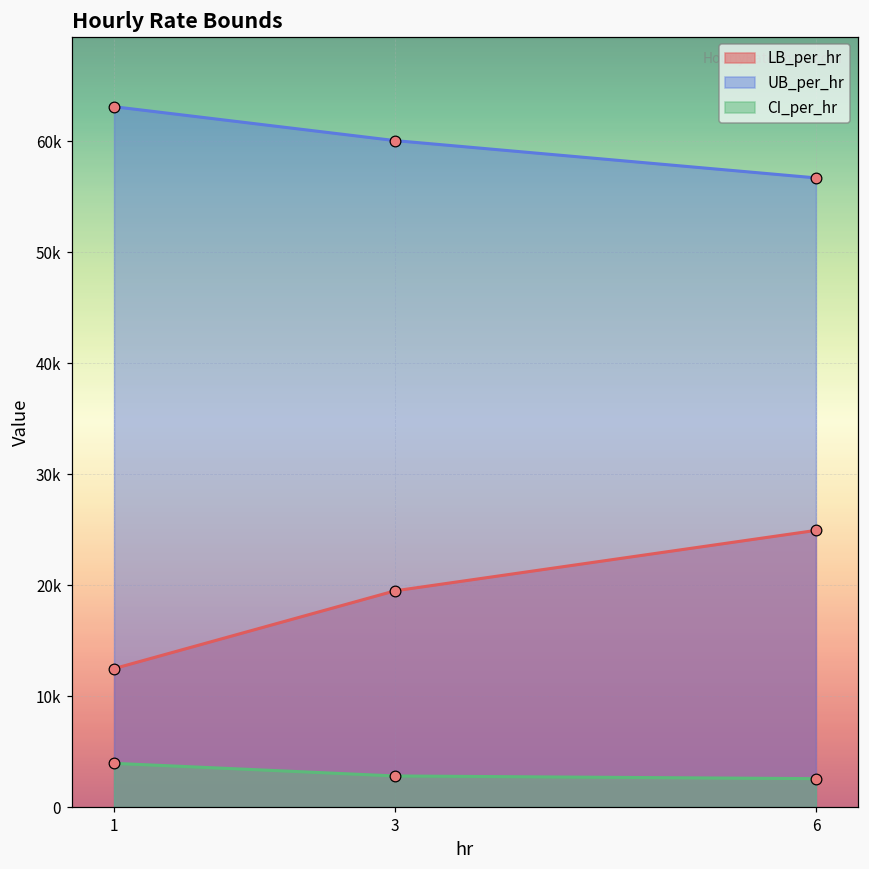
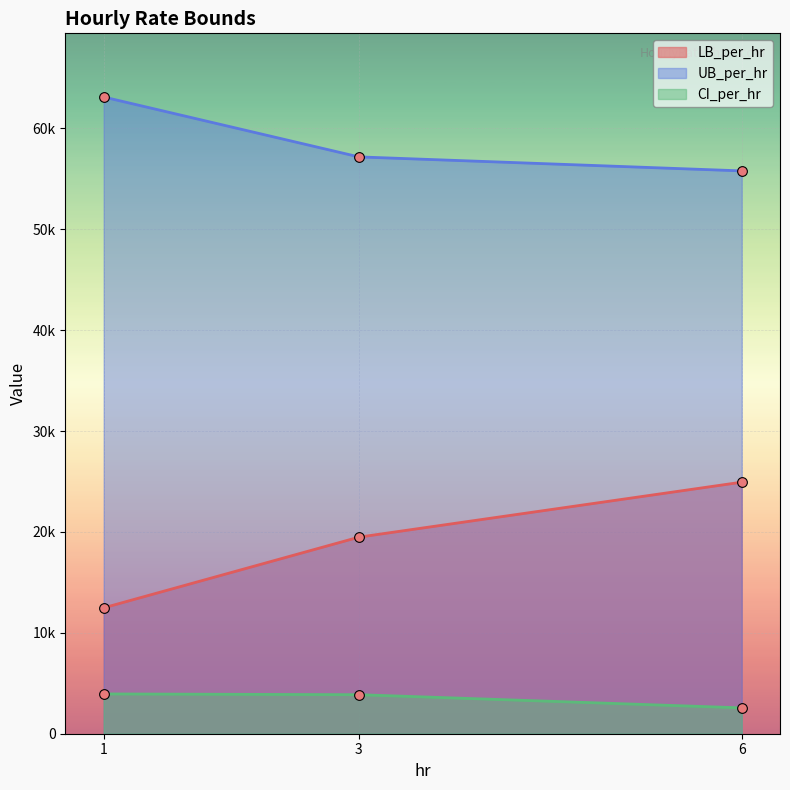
  {
    "LB_per_hr": {
      "1": 12500,
      "3": 19500,
      "6": 24900
    },
    "UB_per_hr": {
      "1": 63100,
-     "3": 60100,
-     "6": 56700
+     "3": 57200,
+     "6": 55800
    },
    "CI_per_hr": {
      "1": 3900,
-     "3": 2800,
+     "3": 3900,
      "6": 2600
    }
  }
